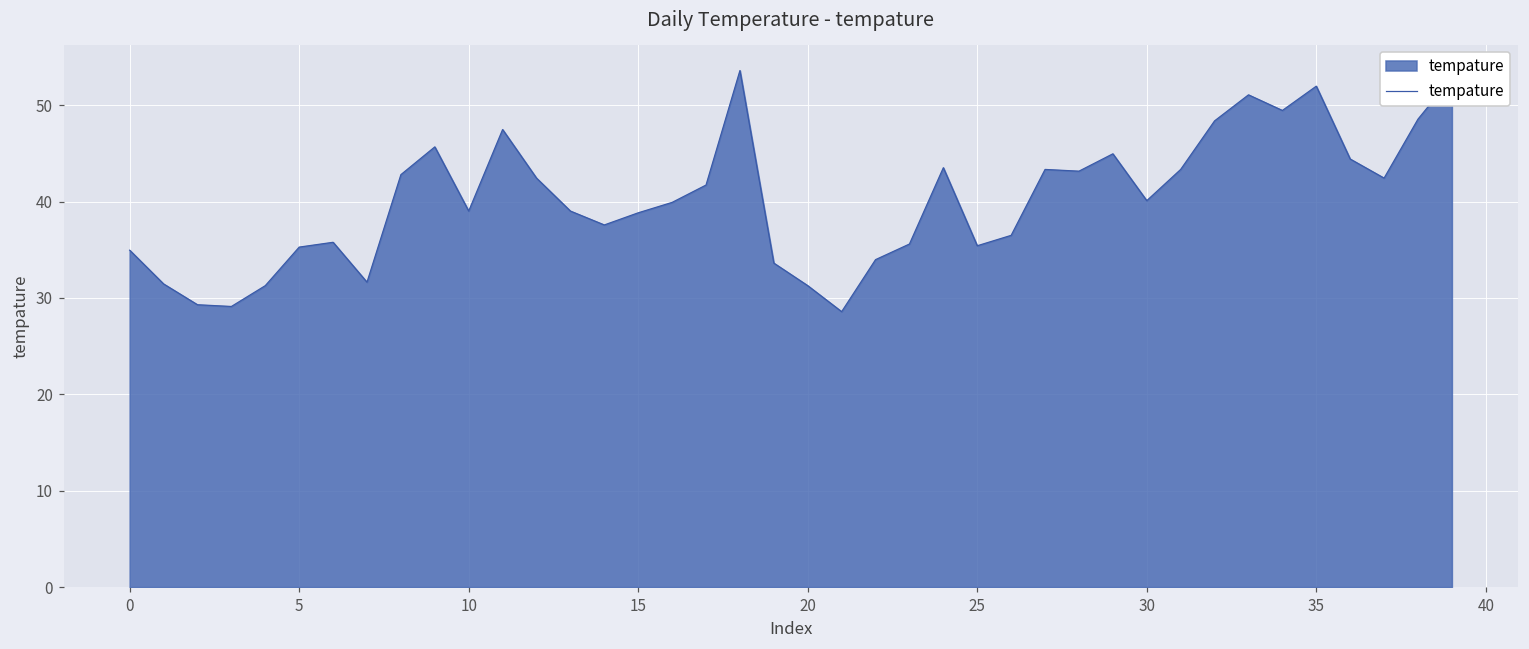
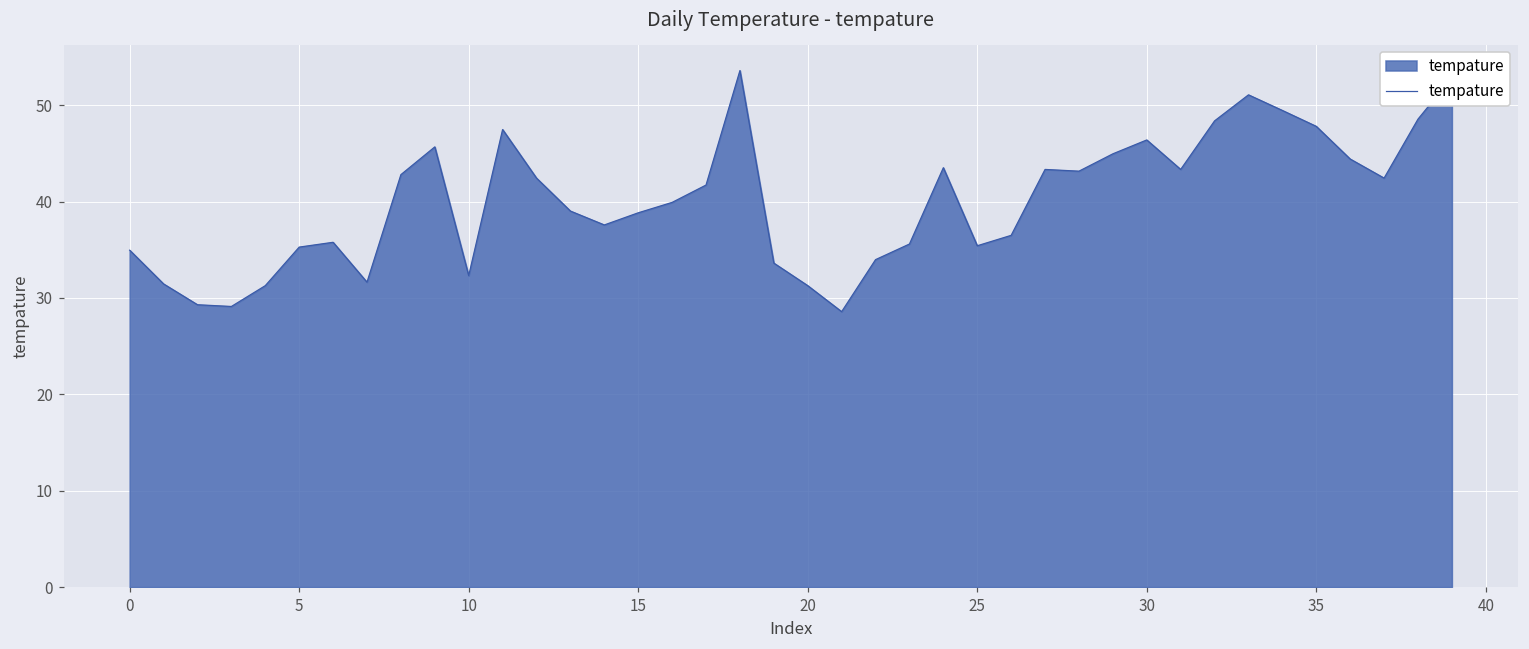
  {
    "0": 35,
    "5": 35,
-   "10": 39,
+   "10": 32,
    "15": 39,
    "20": 31,
    "25": 35,
-   "30": 40,
-   "35": 52
+   "30": 46,
+   "35": 48
  }
